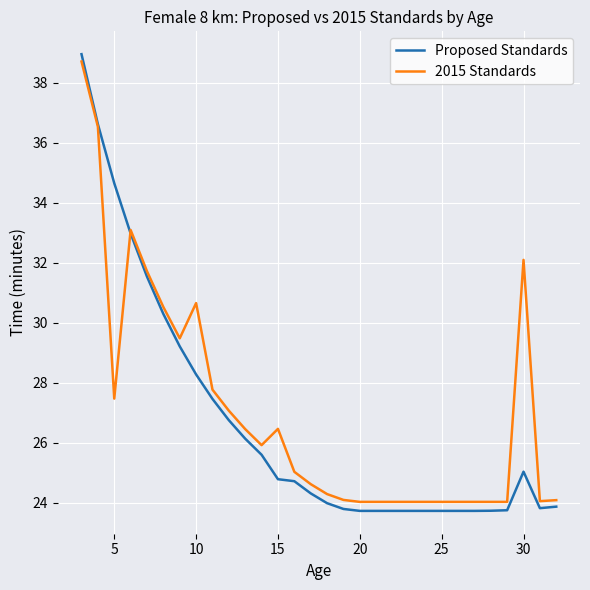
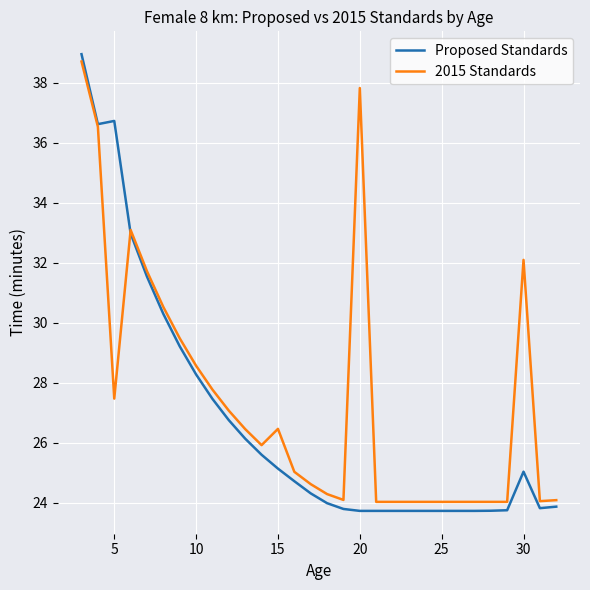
  {
    "Proposed Standards": {
-     "5": 34.6,
+     "5": 36.7,
      "10": 28.3,
-     "15": 24.8,
+     "15": 25.1,
      "20": 23.7,
      "25": 23.7,
      "30": 25.0
    },
    "2015 Standards": {
      "5": 27.5,
-     "10": 30.7,
+     "10": 28.6,
      "15": 26.5,
-     "20": 24.0,
+     "20": 37.8,
      "25": 24.0,
      "30": 32.1
    }
  }
